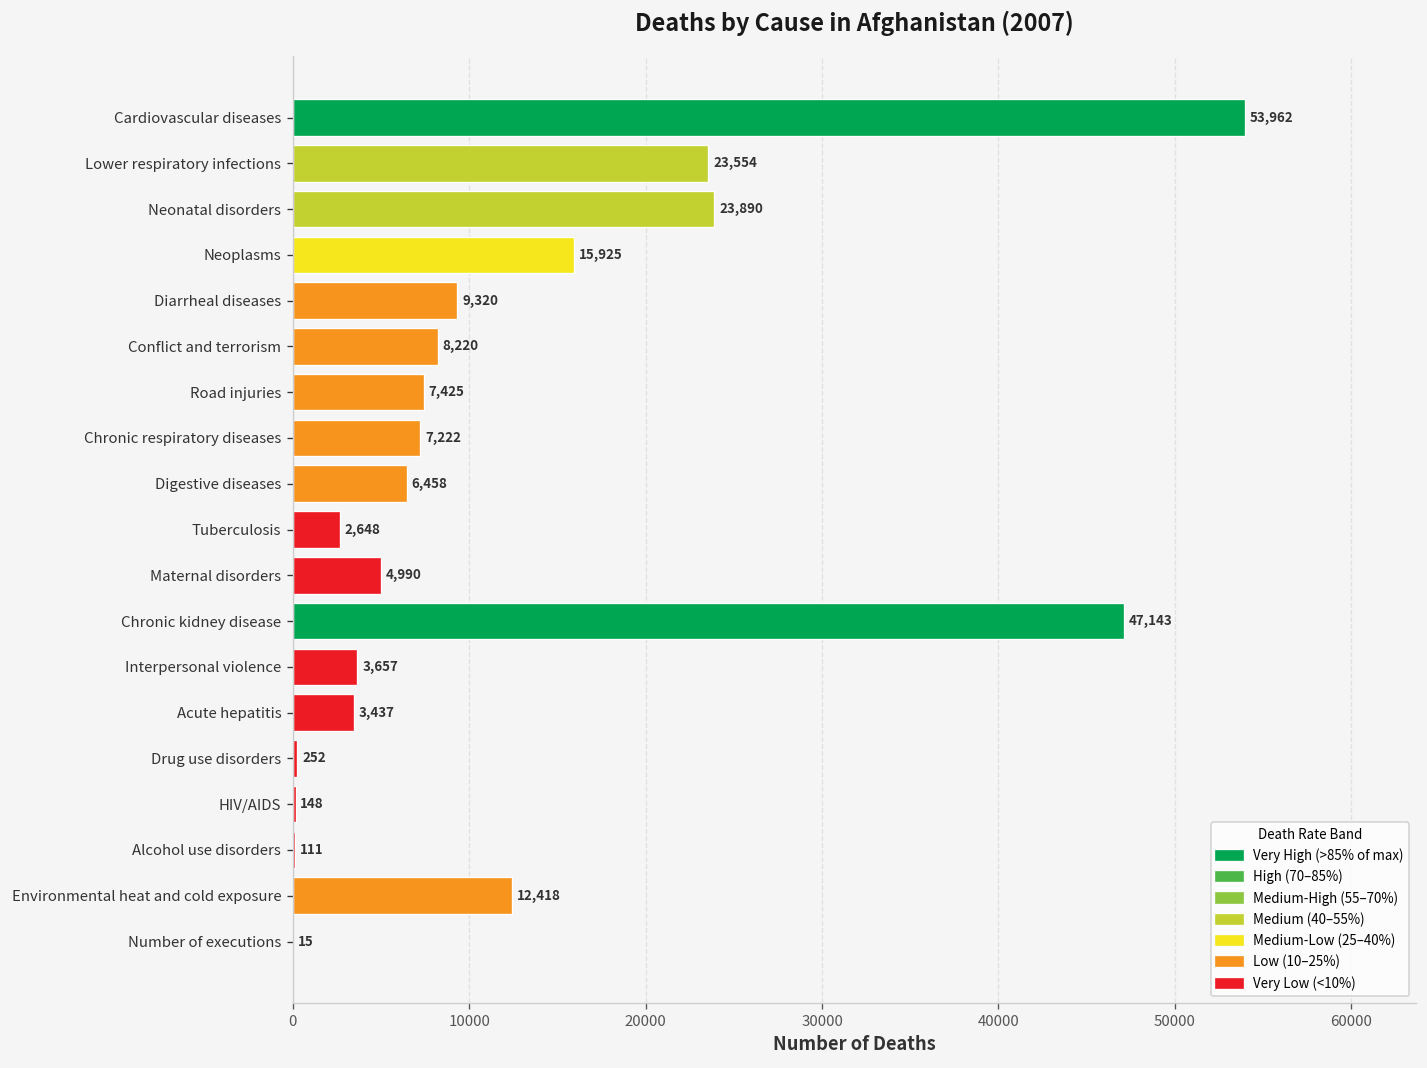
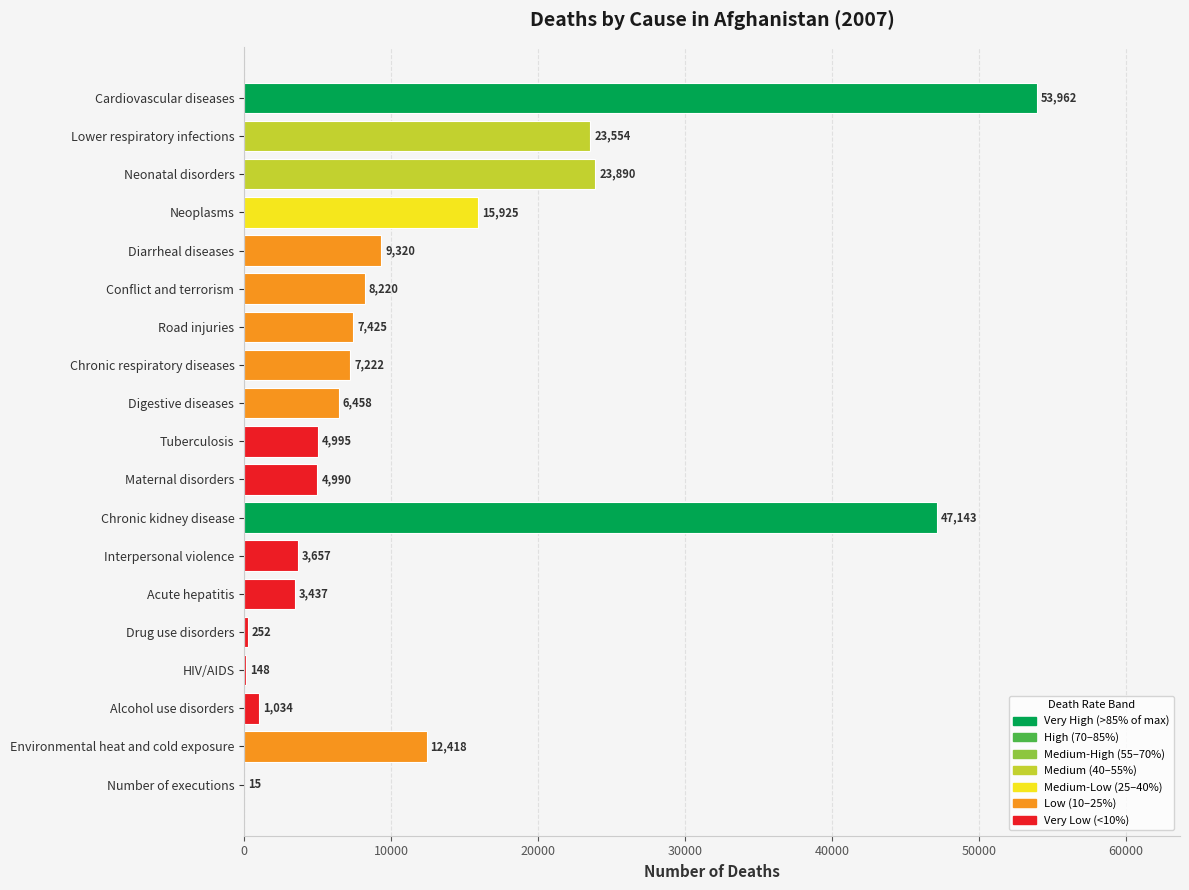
  {
    "Cardiovascular diseases": "53,962",
    "Lower respiratory infections": "23,554",
    "Neonatal disorders": "23,890",
    "Neoplasms": "15,925",
    "Diarrheal diseases": "9,320",
    "Conflict and terrorism": "8,220",
    "Road injuries": "7,425",
    "Chronic respiratory diseases": "7,222",
    "Digestive diseases": "6,458",
-   "Tuberculosis": "2,648",
+   "Tuberculosis": "4,995",
    "Maternal disorders": "4,990",
    "Chronic kidney disease": "47,143",
    "Interpersonal violence": "3,657",
    "Acute hepatitis": "3,437",
    "Drug use disorders": "252",
    "HIV/AIDS": "148",
-   "Alcohol use disorders": "111",
+   "Alcohol use disorders": "1,034",
    "Environmental heat and cold exposure": "12,418",
    "Number of executions": "15"
  }
